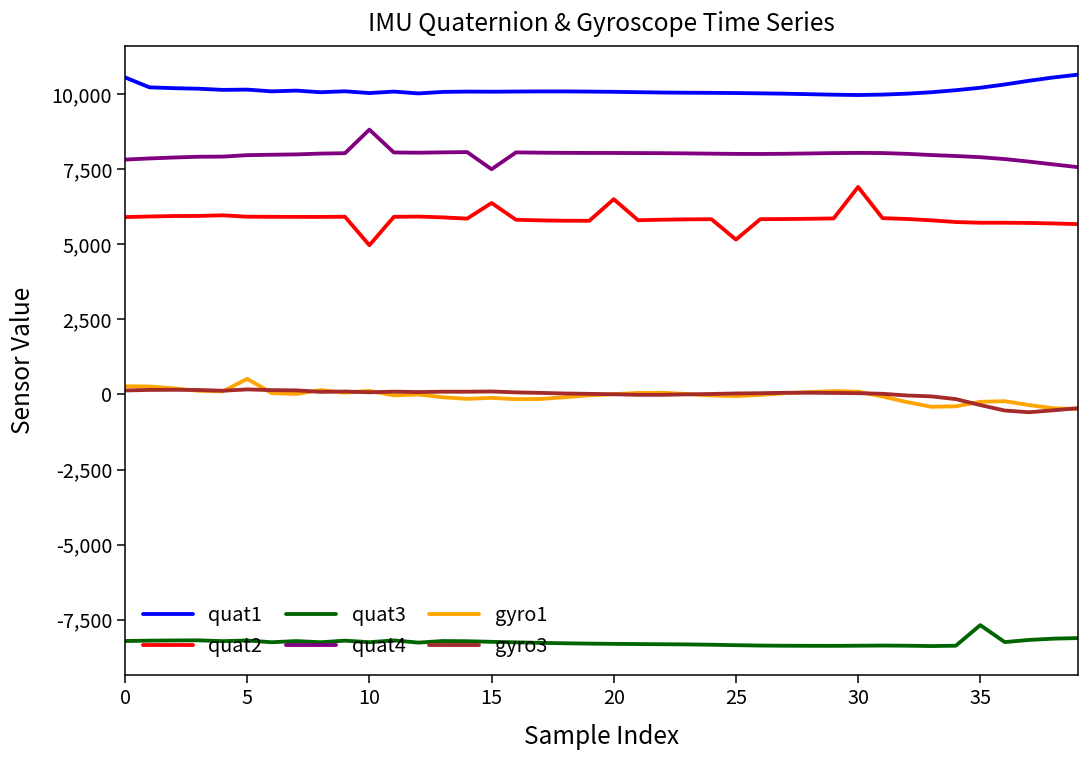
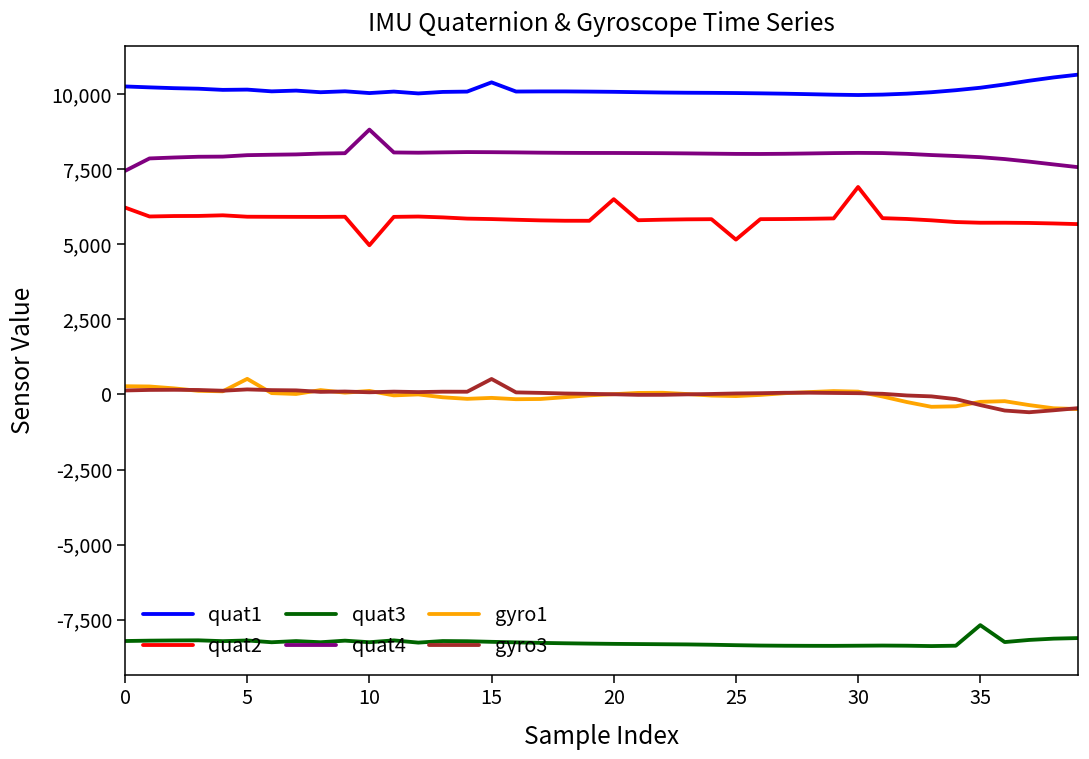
  {
    "quat1": {
-     "0": "10,600",
+     "0": "10,300",
      "5": "10,100",
      "10": "10,000",
-     "15": "10,100",
+     "15": "10,400",
      "20": "10,100",
      "25": "10,000",
      "30": "10,000",
      "35": "10,200"
    },
    "quat2": {
-     "0": "5,900",
+     "0": "6,200",
      "5": "5,900",
      "10": "5,000",
-     "15": "6,400",
+     "15": "5,800",
      "20": "6,500",
      "25": "5,200",
      "30": "6,900",
      "35": "5,700"
    },
    "quat3": {
      "0": "-8,200",
      "5": "-8,200",
      "10": "-8,200",
      "15": "-8,200",
      "20": "-8,300",
      "25": "-8,300",
      "30": "-8,400",
      "35": "-7,700"
    },
    "quat4": {
-     "0": "7,800",
+     "0": "7,400",
      "5": "8,000",
      "10": "8,800",
-     "15": "7,500",
+     "15": "8,100",
      "20": "8,000",
      "25": "8,000",
      "30": "8,000",
      "35": "7,900"
    },
    "gyro1": {
      "0": "300",
      "5": "500",
      "15": "-100",
      "35": "-200"
    },
    "gyro3": {
      "0": "100",
      "5": "200",
-     "15": "100",
+     "15": "500",
      "35": "-400"
    }
  }
